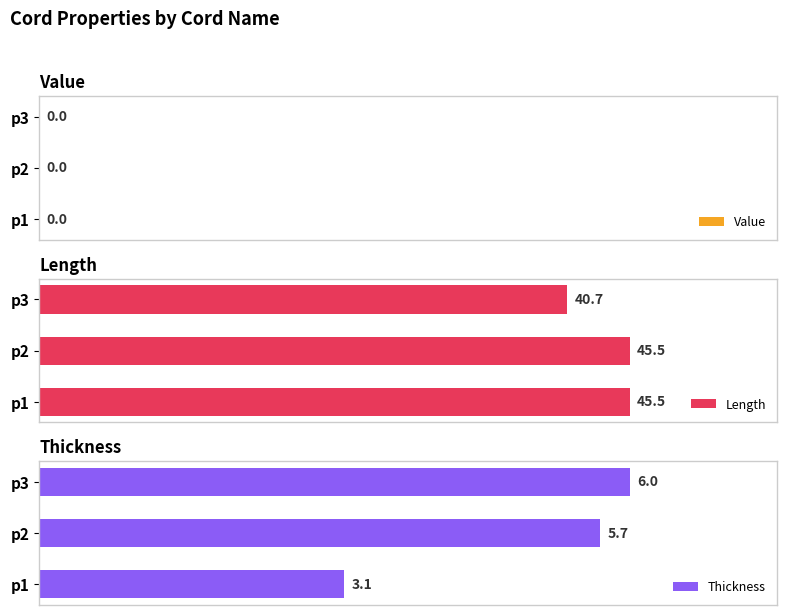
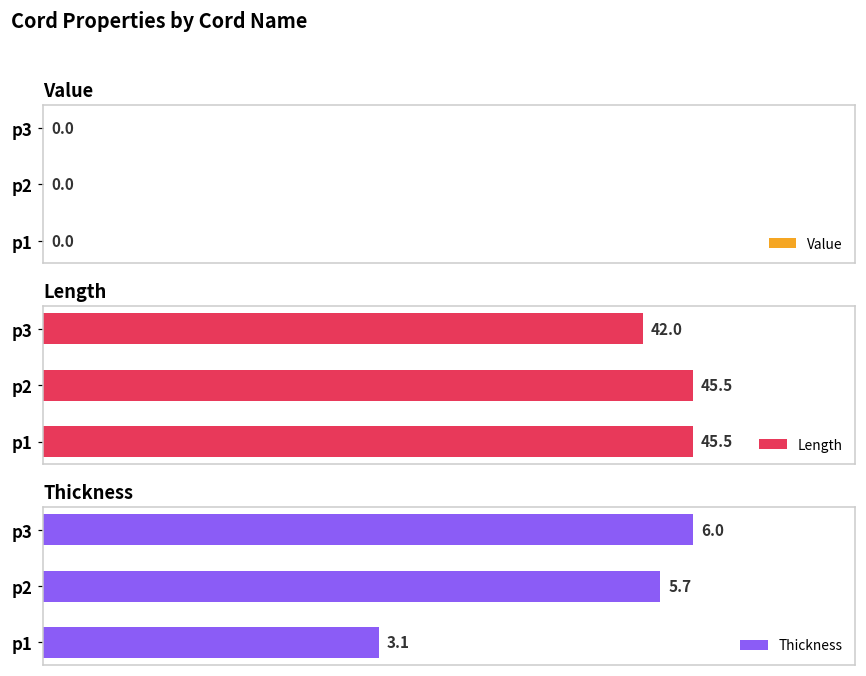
  {
    "Value": {
      "p3": 0.0,
      "p2": 0.0,
      "p1": 0.0
    },
    "Length": {
-     "p3": 40.7,
+     "p3": 42.0,
      "p2": 45.5,
      "p1": 45.5
    },
    "Thickness": {
      "p3": 6.0,
      "p2": 5.7,
      "p1": 3.1
    }
  }
